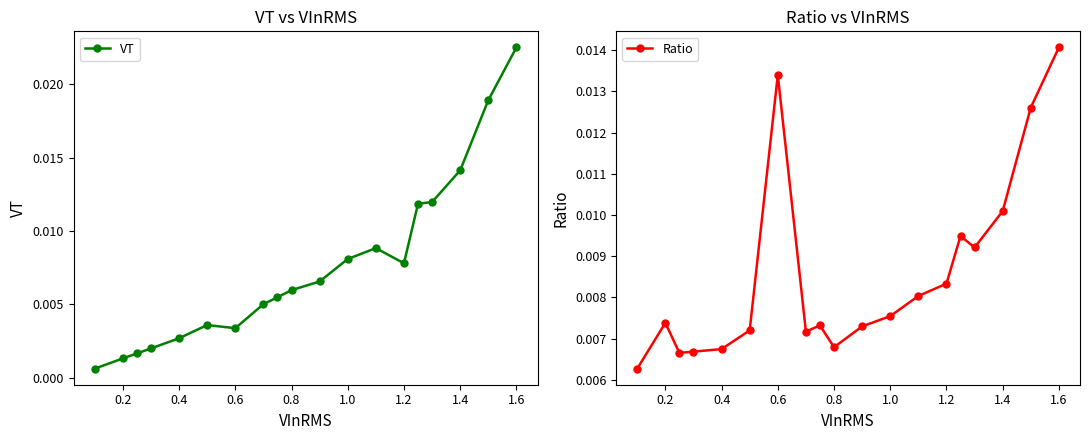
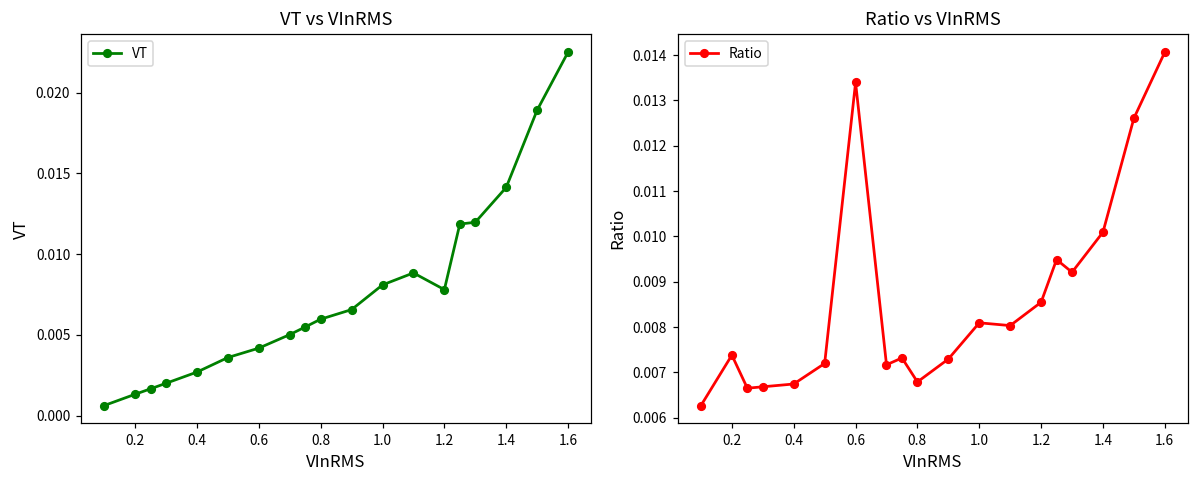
  {
    "VT vs VInRMS": {
      "0.2": 0.0013,
      "0.4": 0.0027,
-     "0.6": 0.0034,
+     "0.6": 0.0042,
      "0.8": 0.0060,
      "1.0": 0.0081,
      "1.2": 0.0078,
      "1.4": 0.0141,
      "1.6": 0.0225
    },
    "Ratio vs VInRMS": {
      "0.2": 0.0074,
      "0.4": 0.0067,
      "0.6": 0.0134,
      "0.8": 0.0068,
-     "1.0": 0.0075,
-     "1.2": 0.0083,
+     "1.0": 0.0081,
+     "1.2": 0.0085,
      "1.4": 0.0101,
      "1.6": 0.0141
    }
  }
